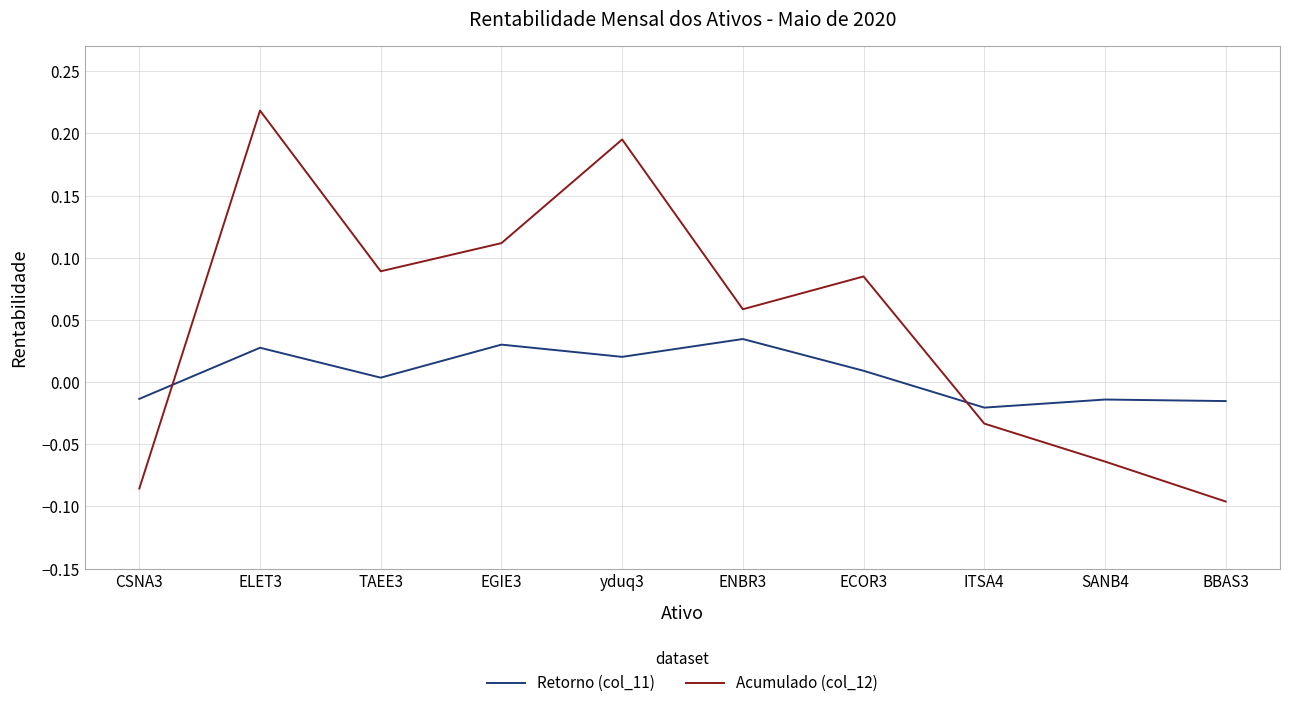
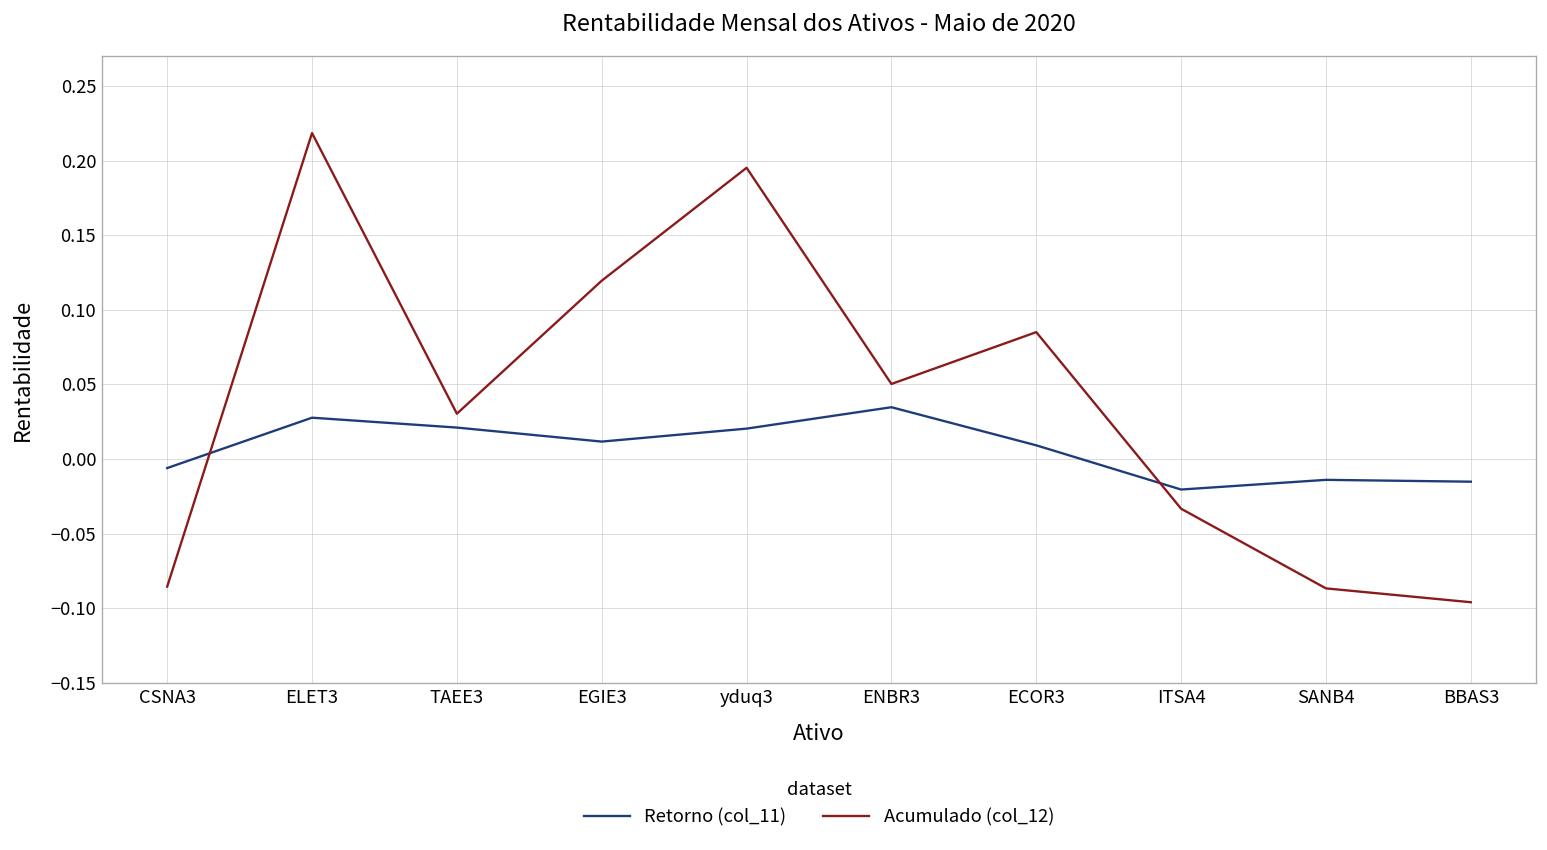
  {
    "Retorno (col_11)": {
-     "CSNA3": -0.013,
+     "CSNA3": -0.006,
      "ELET3": 0.028,
-     "TAEE3": 0.004,
-     "EGIE3": 0.030,
+     "TAEE3": 0.021,
+     "EGIE3": 0.012,
      "yduq3": 0.020,
      "ENBR3": 0.035,
      "ECOR3": 0.009,
      "ITSA4": -0.020,
      "SANB4": -0.014,
      "BBAS3": -0.015
    },
    "Acumulado (col_12)": {
      "CSNA3": -0.086,
      "ELET3": 0.218,
-     "TAEE3": 0.089,
-     "EGIE3": 0.112,
+     "TAEE3": 0.030,
+     "EGIE3": 0.119,
      "yduq3": 0.195,
-     "ENBR3": 0.059,
+     "ENBR3": 0.050,
      "ECOR3": 0.085,
      "ITSA4": -0.033,
-     "SANB4": -0.064,
+     "SANB4": -0.087,
      "BBAS3": -0.096
    }
  }
